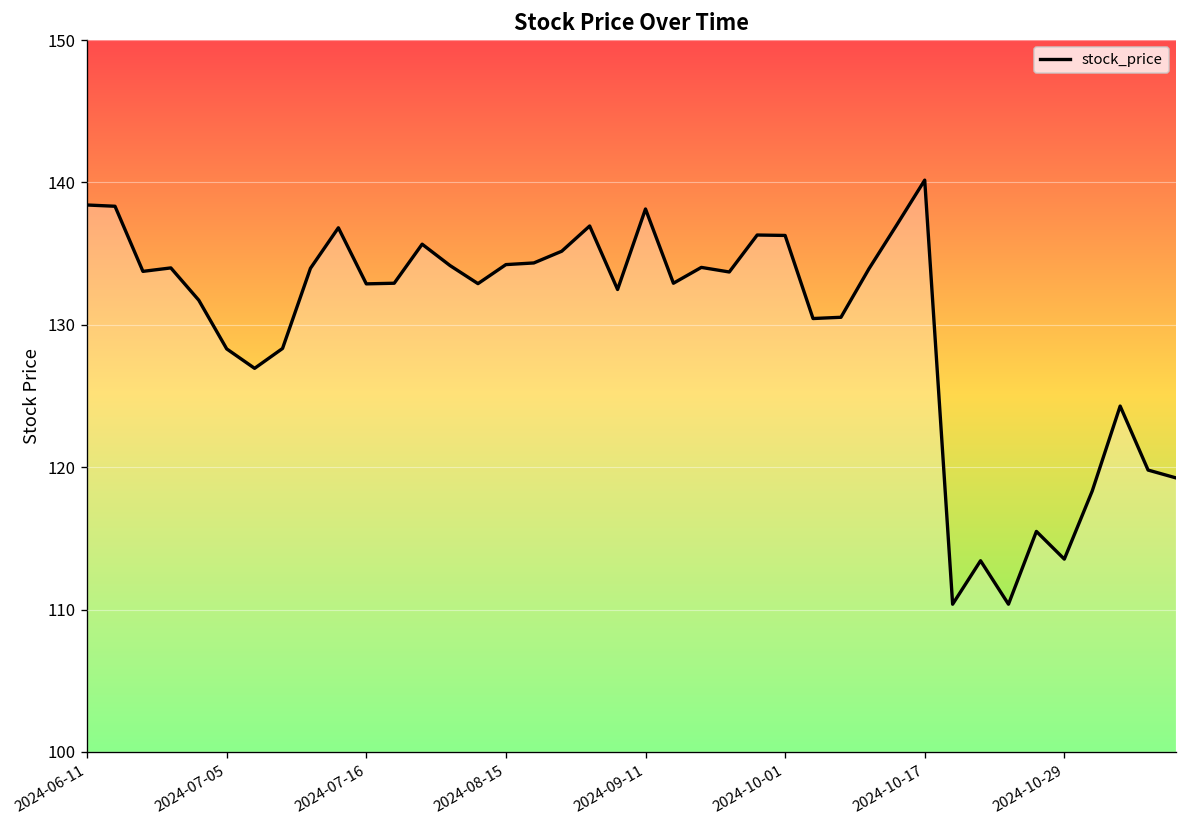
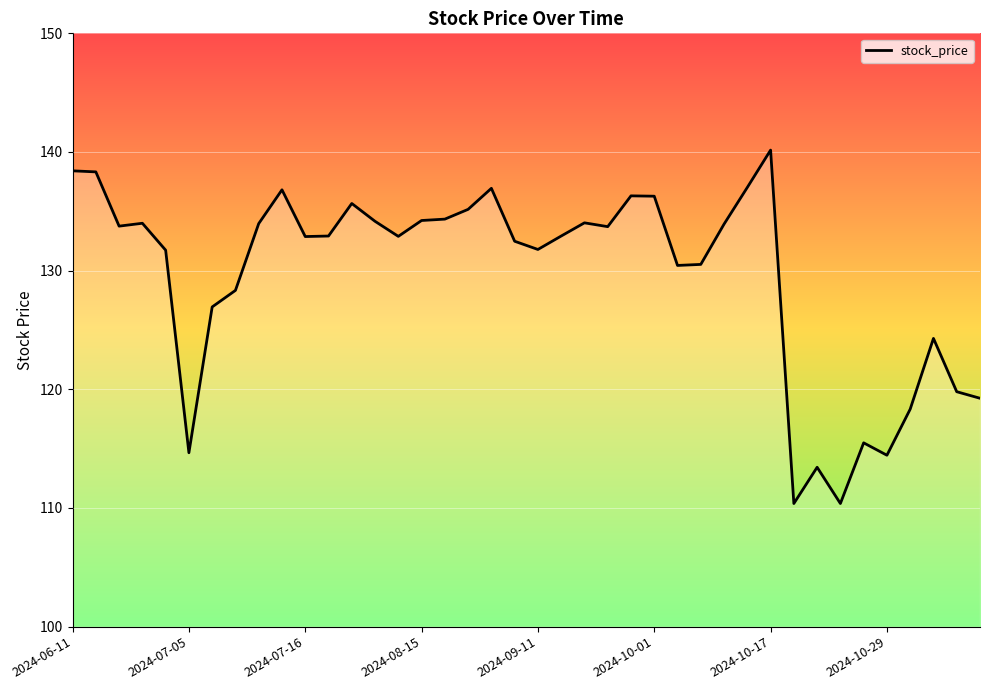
  {
    "2024-06-11": 138.4,
-   "2024-07-05": 128.3,
+   "2024-07-05": 114.7,
    "2024-07-16": 132.9,
    "2024-08-15": 134.2,
-   "2024-09-11": 138.1,
+   "2024-09-11": 131.8,
    "2024-10-01": 136.3,
    "2024-10-17": 140.2,
-   "2024-10-29": 113.5
+   "2024-10-29": 114.4
  }
